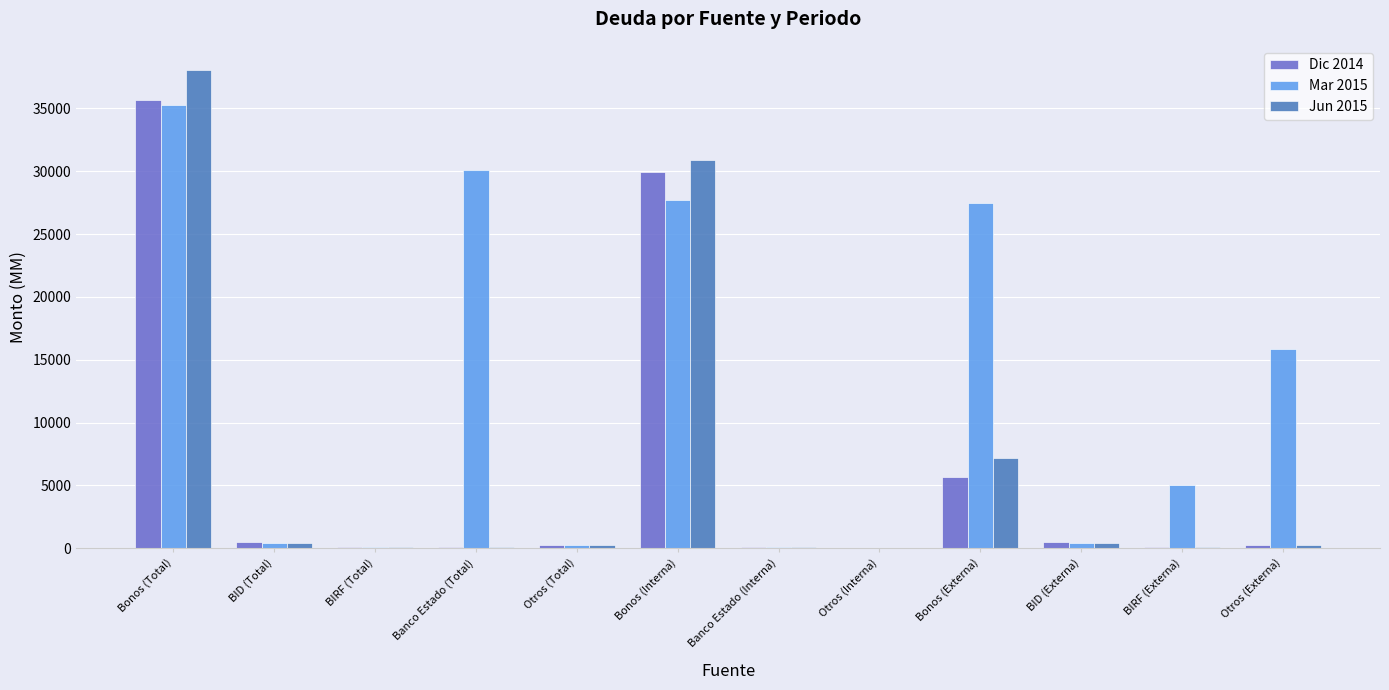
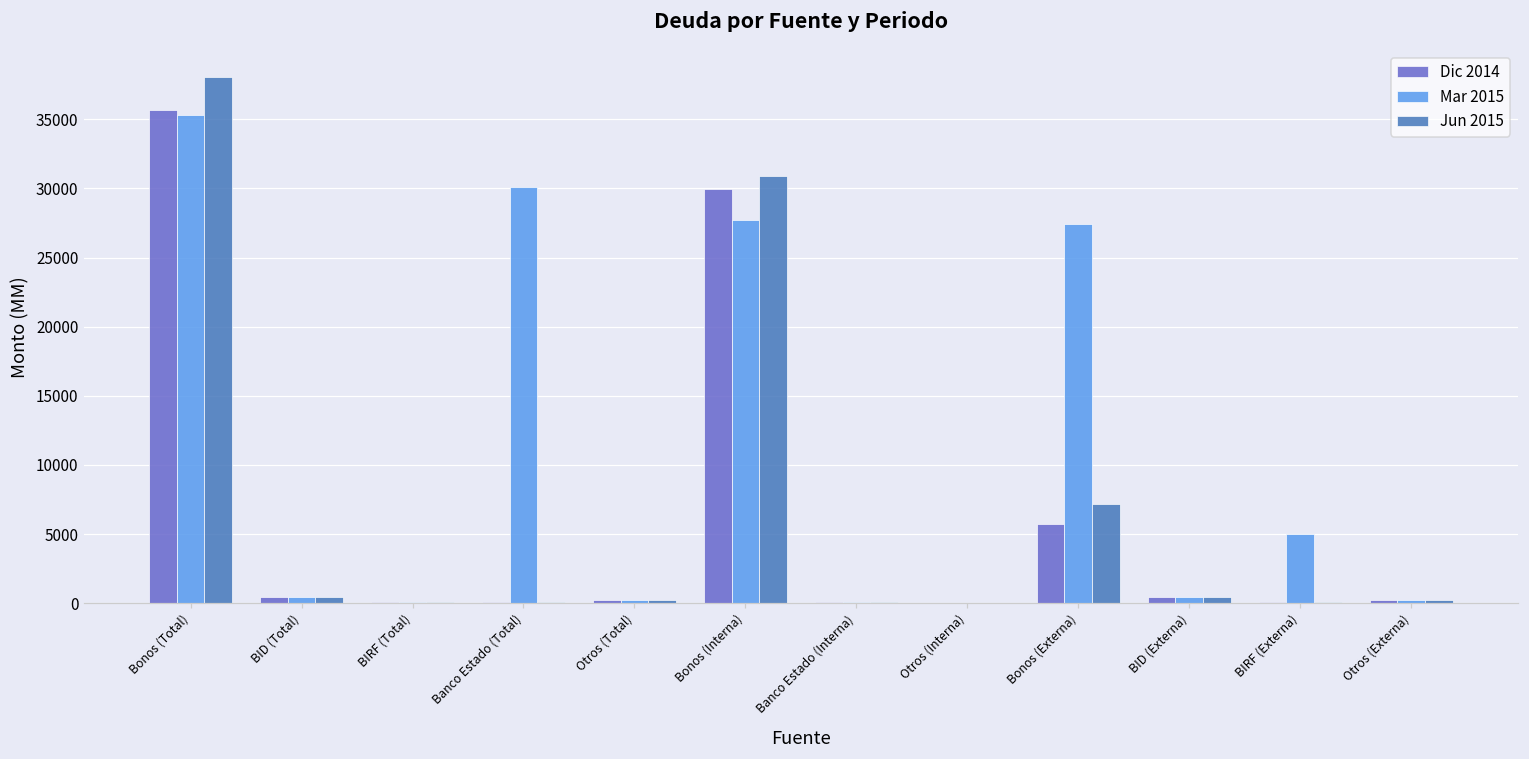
  {
    "Mar 2015": {
      "Bonos (Total)": 35300,
      "BID (Total)": 400,
      "Banco Estado (Total)": 30100,
      "Otros (Total)": 200,
      "Bonos (Interna)": 27700,
      "Bonos (Externa)": 27400,
      "BID (Externa)": 400,
      "BIRF (Externa)": 5000,
-     "Otros (Externa)": 15800
+     "Otros (Externa)": 200
    }
  }
